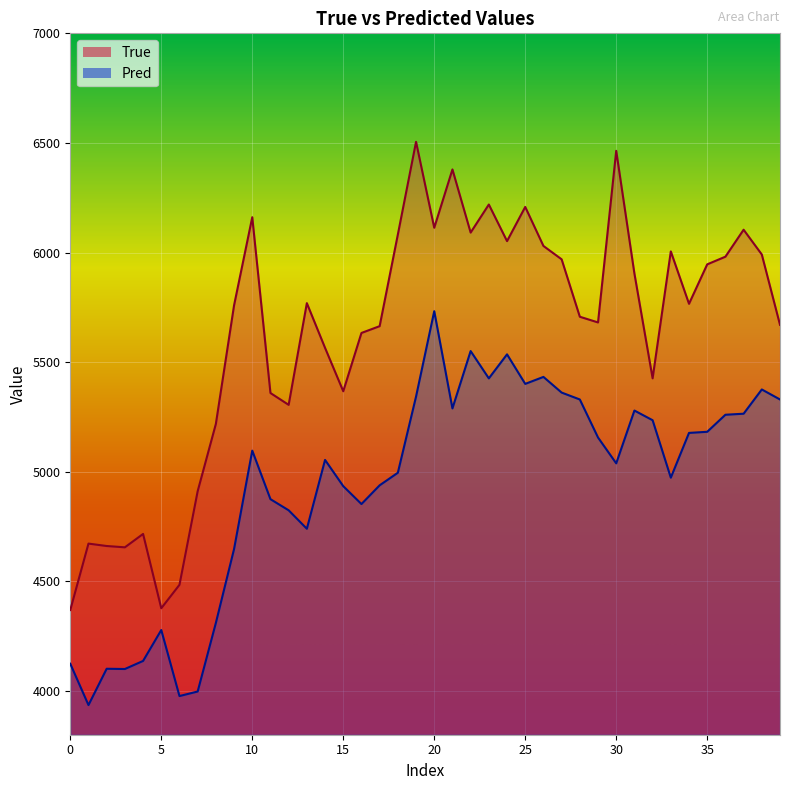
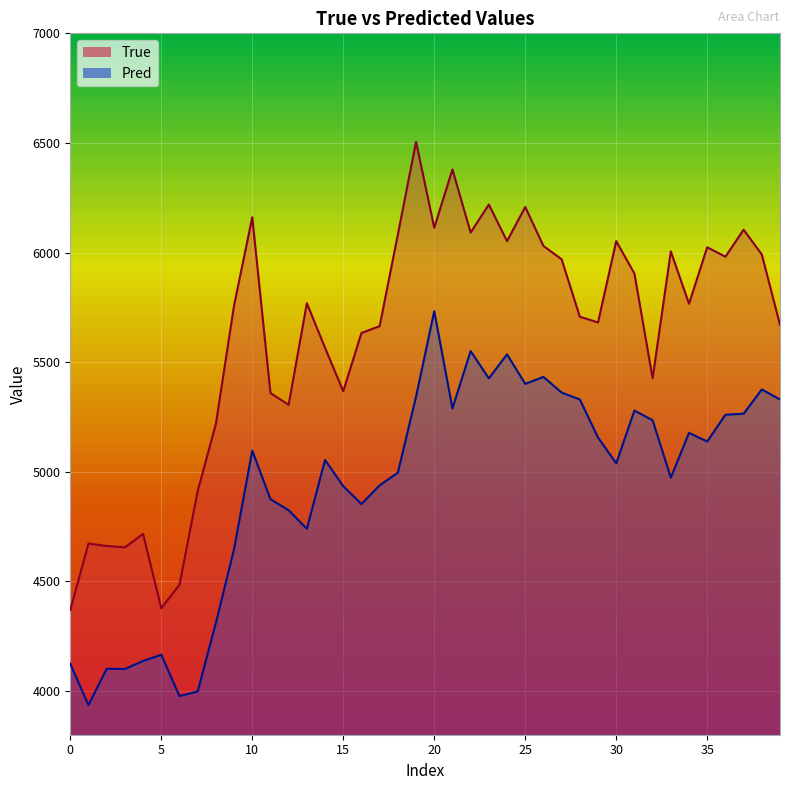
  {
    "True": {
      "0": 4370,
      "5": 4380,
      "10": 6160,
      "15": 5370,
      "20": 6110,
      "25": 6210,
-     "30": 6460,
-     "35": 5950
+     "30": 6050,
+     "35": 6020
    },
    "Pred": {
      "0": 4120,
-     "5": 4280,
+     "5": 4170,
      "10": 5100,
      "15": 4930,
      "20": 5730,
      "25": 5400,
      "30": 5040,
-     "35": 5180
+     "35": 5140
    }
  }
